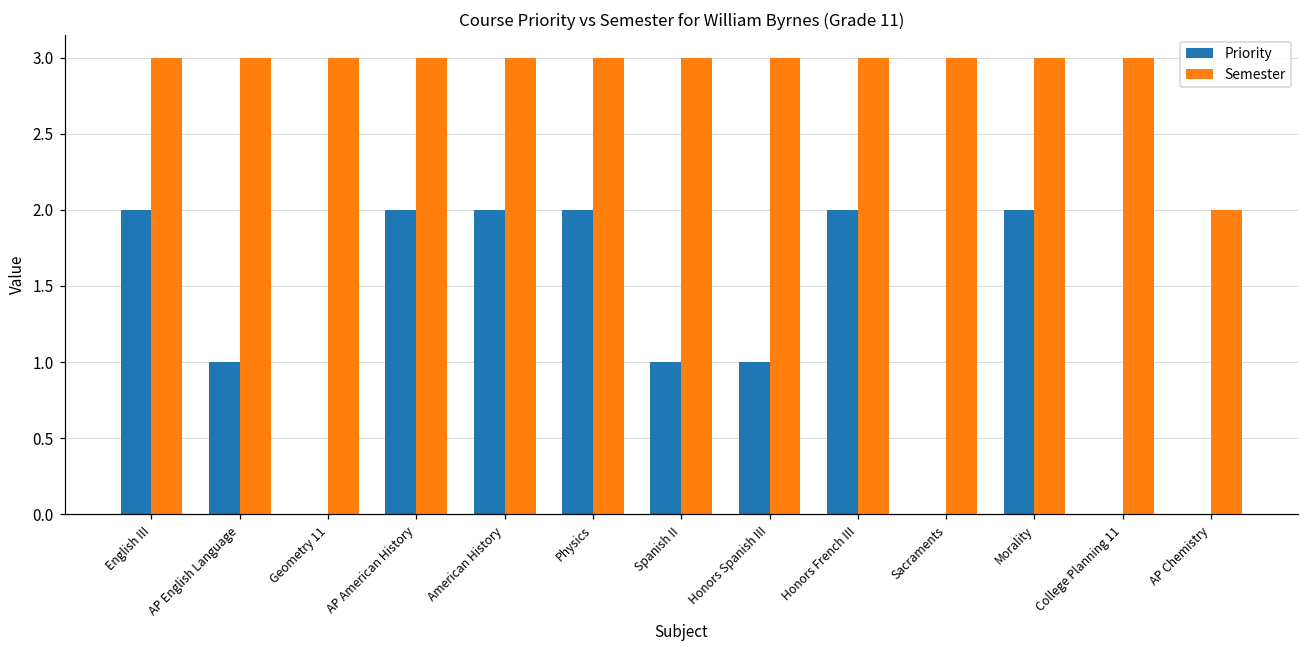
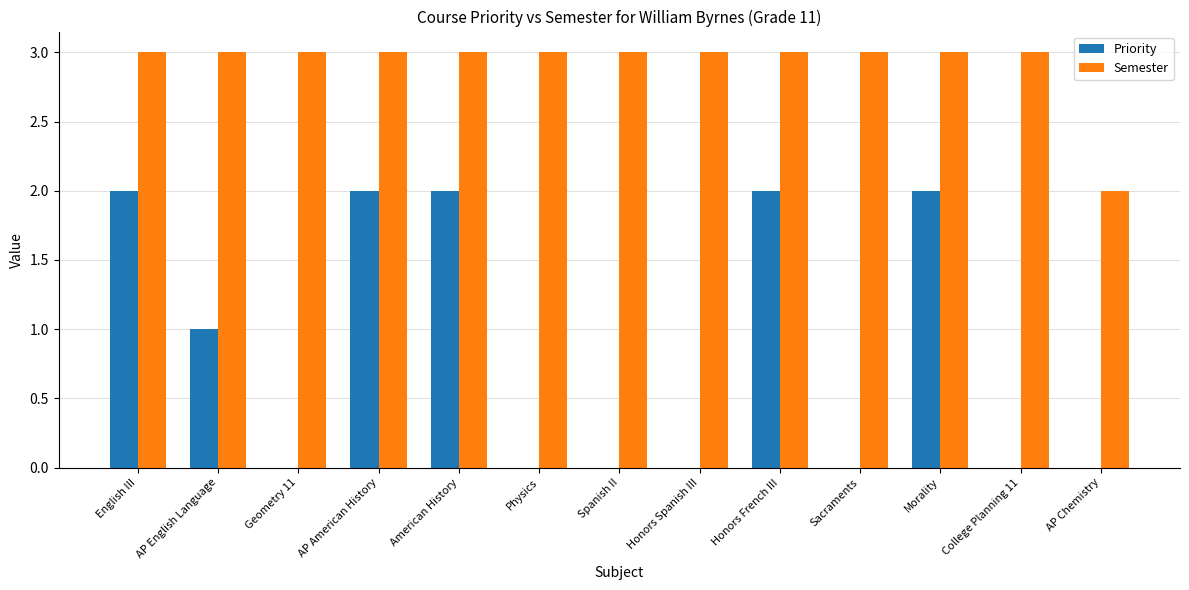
  {
    "Priority": {
      "English III": 2,
      "AP English Language": 1,
      "Geometry 11": 0,
      "AP American History": 2,
      "American History": 2,
-     "Physics": 2,
-     "Spanish II": 1,
-     "Honors Spanish III": 1,
+     "Physics": 0,
+     "Spanish II": 0,
+     "Honors Spanish III": 0,
      "Honors French III": 2,
      "Sacraments": 0,
      "Morality": 2,
      "College Planning 11": 0,
      "AP Chemistry": 0
    },
    "Semester": {
      "English III": 3,
      "AP English Language": 3,
      "Geometry 11": 3,
      "AP American History": 3,
      "American History": 3,
      "Physics": 3,
      "Spanish II": 3,
      "Honors Spanish III": 3,
      "Honors French III": 3,
      "Sacraments": 3,
      "Morality": 3,
      "College Planning 11": 3,
      "AP Chemistry": 2
    }
  }
